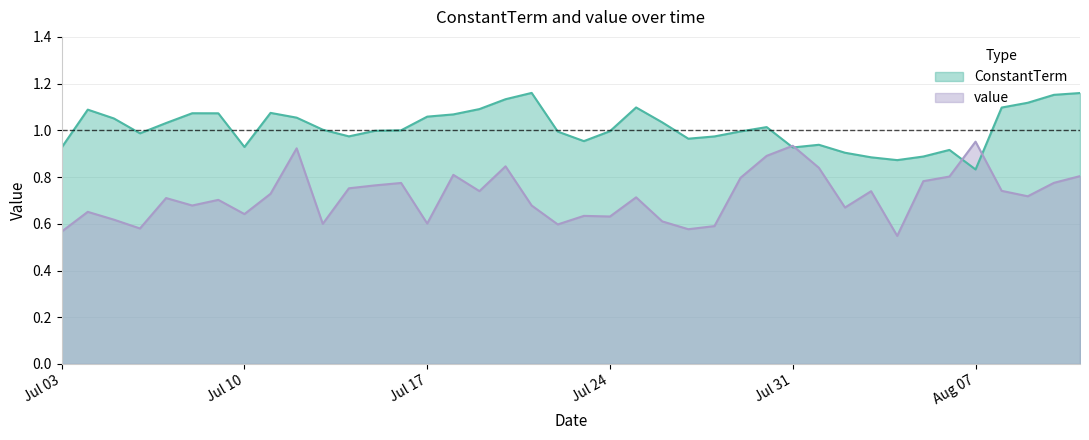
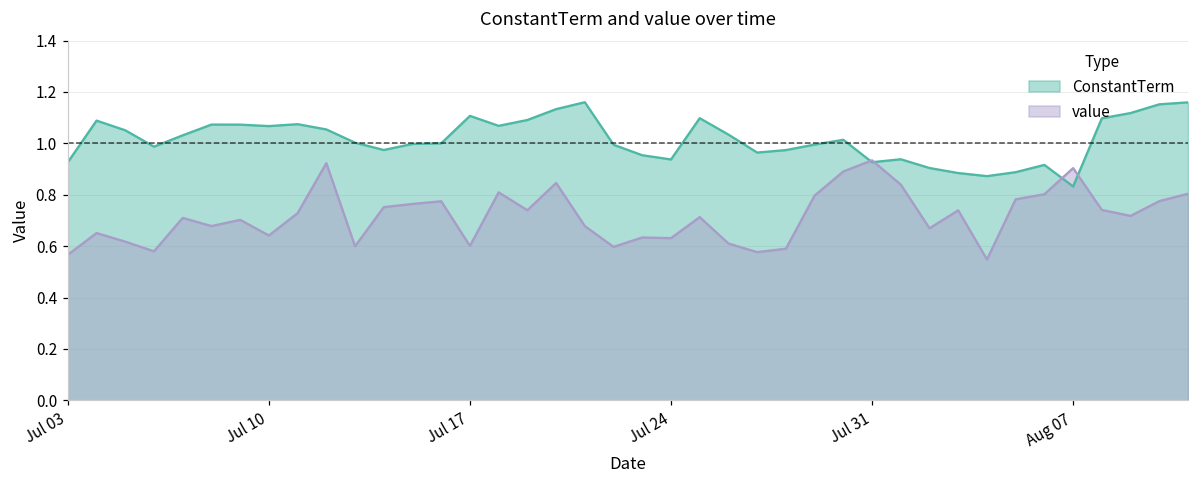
  {
    "ConstantTerm": {
      "Jul 03": 0.93,
-     "Jul 10": 0.93,
-     "Jul 17": 1.06,
-     "Jul 24": 1.00,
+     "Jul 10": 1.07,
+     "Jul 17": 1.11,
+     "Jul 24": 0.94,
      "Aug 07": 0.83
    },
    "value": {
      "Jul 03": 0.57,
      "Jul 10": 0.64,
      "Jul 17": 0.60,
      "Jul 24": 0.63,
-     "Aug 07": 0.95
+     "Aug 07": 0.90
    }
  }
